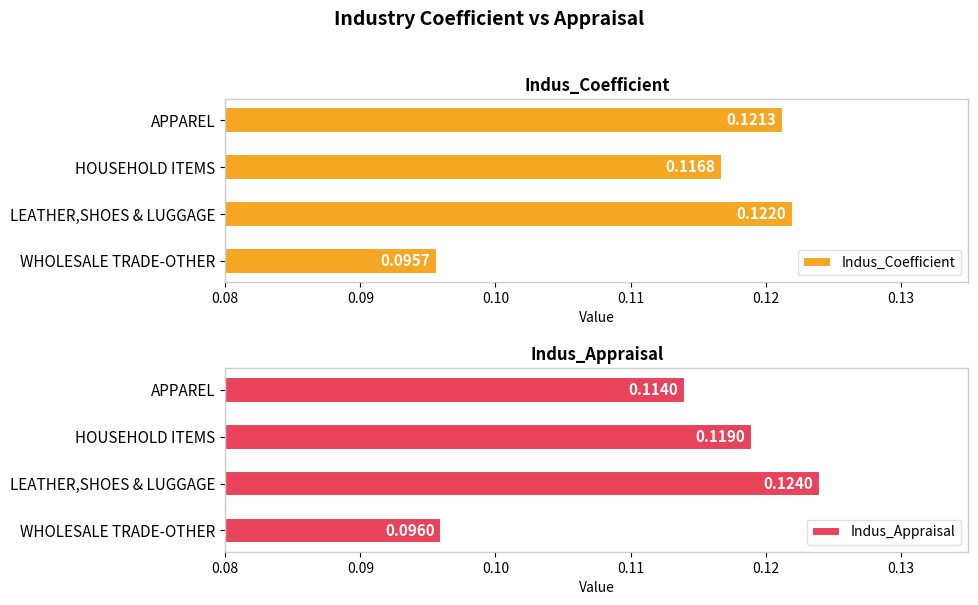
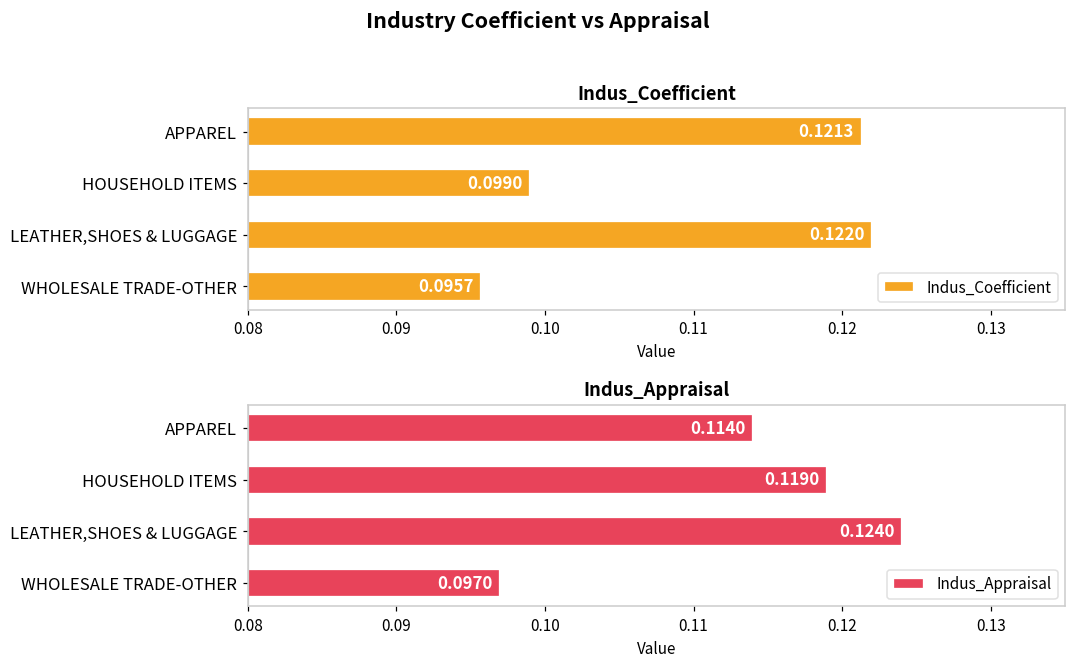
  {
    "Indus_Coefficient": {
      "APPAREL": 0.1213,
-     "HOUSEHOLD ITEMS": 0.1168,
+     "HOUSEHOLD ITEMS": 0.0990,
      "LEATHER,SHOES & LUGGAGE": 0.1220,
      "WHOLESALE TRADE-OTHER": 0.0957
    },
    "Indus_Appraisal": {
      "APPAREL": 0.1140,
      "HOUSEHOLD ITEMS": 0.1190,
      "LEATHER,SHOES & LUGGAGE": 0.1240,
-     "WHOLESALE TRADE-OTHER": 0.0960
+     "WHOLESALE TRADE-OTHER": 0.0970
    }
  }
